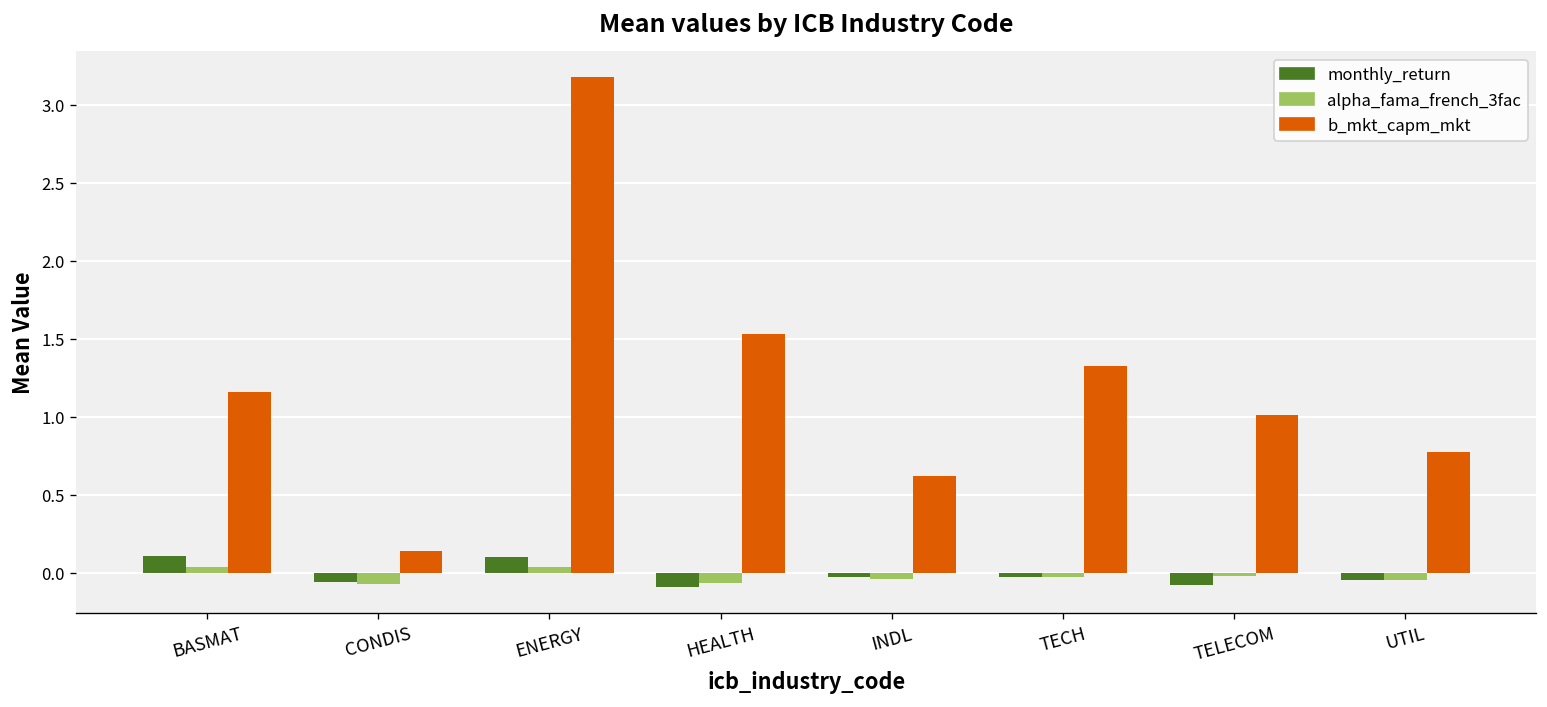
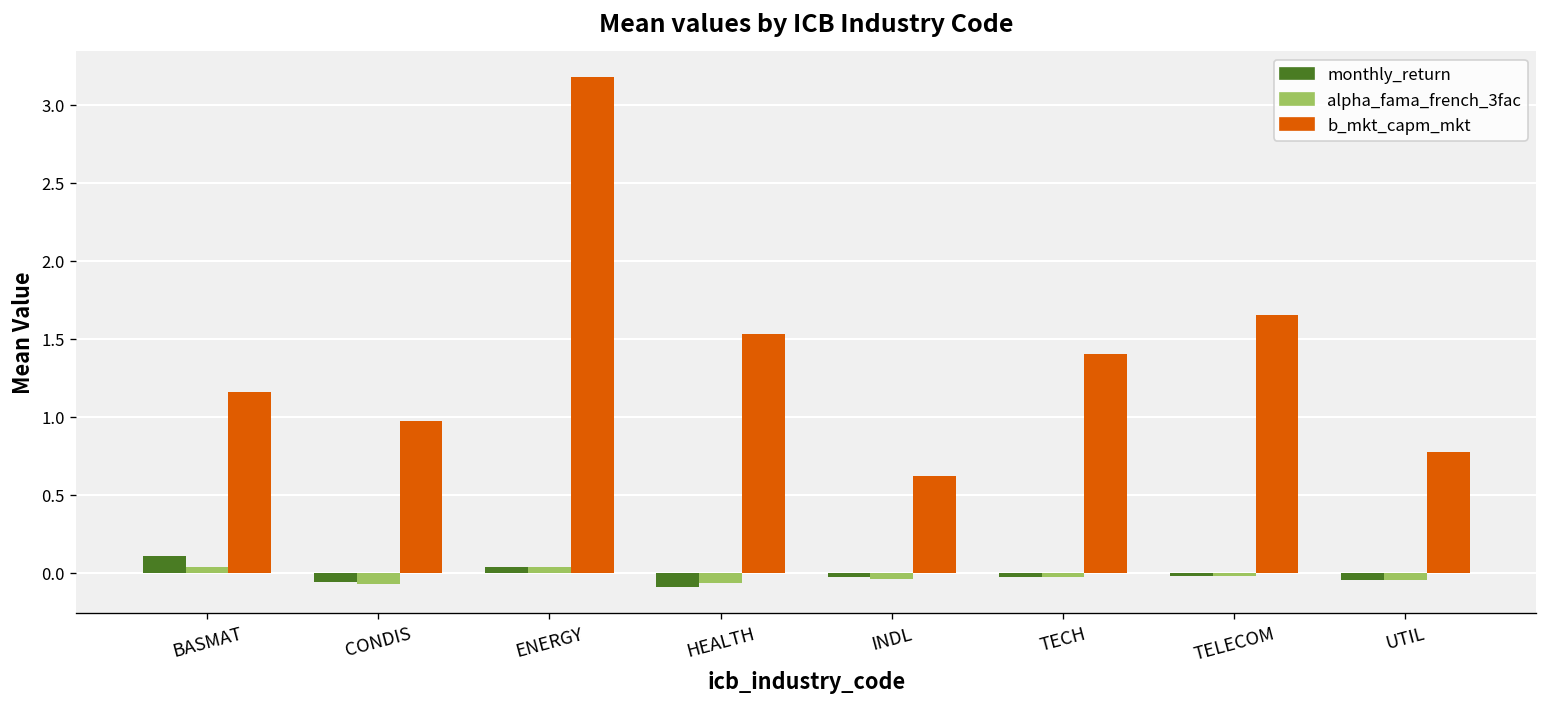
  {
    "monthly_return": {
      "BASMAT": 0.11,
      "CONDIS": -0.06,
-     "ENERGY": 0.10,
+     "ENERGY": 0.03,
      "HEALTH": -0.09,
      "INDL": -0.03,
      "TECH": -0.03,
-     "TELECOM": -0.08,
+     "TELECOM": -0.02,
      "UTIL": -0.05
    },
    "alpha_fama_french_3fac": {
      "BASMAT": 0.04,
      "CONDIS": -0.07,
      "ENERGY": 0.04,
      "HEALTH": -0.07,
      "INDL": -0.04,
      "TECH": -0.03,
      "UTIL": -0.05
    },
    "b_mkt_capm_mkt": {
      "BASMAT": 1.16,
-     "CONDIS": 0.14,
+     "CONDIS": 0.97,
      "ENERGY": 3.18,
      "HEALTH": 1.53,
      "INDL": 0.62,
-     "TECH": 1.33,
-     "TELECOM": 1.01,
+     "TECH": 1.40,
+     "TELECOM": 1.65,
      "UTIL": 0.77
    }
  }
